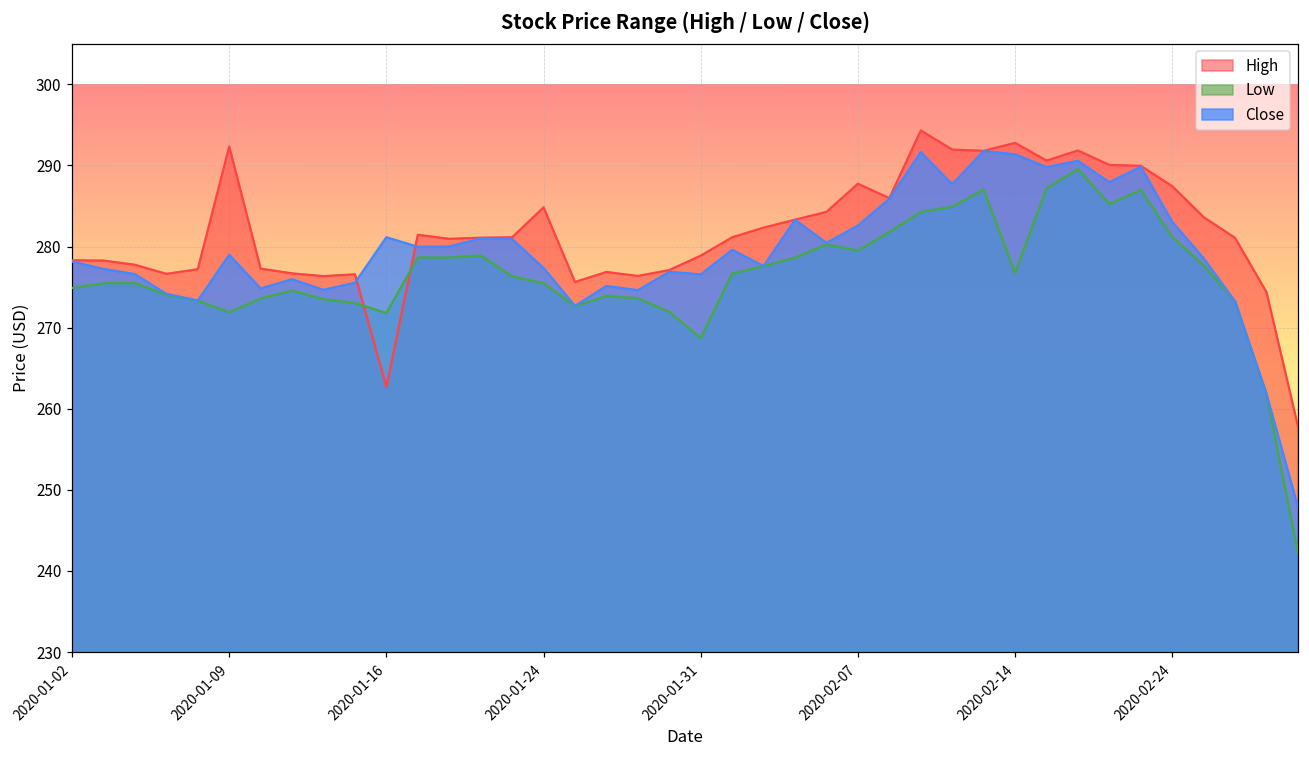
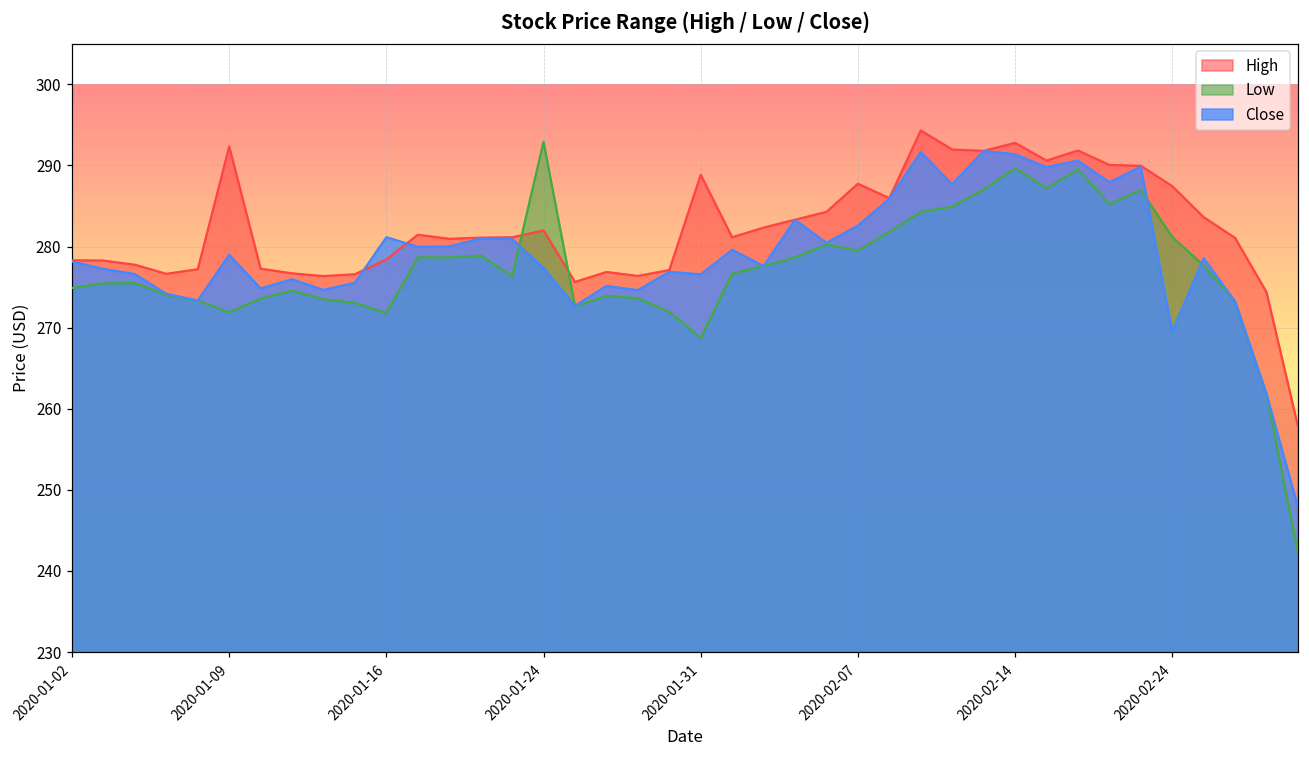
  {
    "High": {
      "2020-01-09": 292,
-     "2020-01-16": 263,
-     "2020-01-24": 285,
-     "2020-01-31": 279,
+     "2020-01-16": 278,
+     "2020-01-24": 282,
+     "2020-01-31": 289,
      "2020-02-07": 288,
      "2020-02-14": 293,
      "2020-02-24": 287
    },
    "Low": {
      "2020-01-02": 275,
      "2020-01-09": 272,
      "2020-01-16": 272,
-     "2020-01-24": 275,
+     "2020-01-24": 293,
      "2020-01-31": 269,
      "2020-02-07": 280,
-     "2020-02-14": 277,
+     "2020-02-14": 290,
      "2020-02-24": 281
    },
    "Close": {
      "2020-01-09": 279,
      "2020-01-16": 281,
      "2020-01-24": 277,
      "2020-01-31": 277,
      "2020-02-07": 283,
      "2020-02-14": 291,
-     "2020-02-24": 283
+     "2020-02-24": 270
    }
  }
